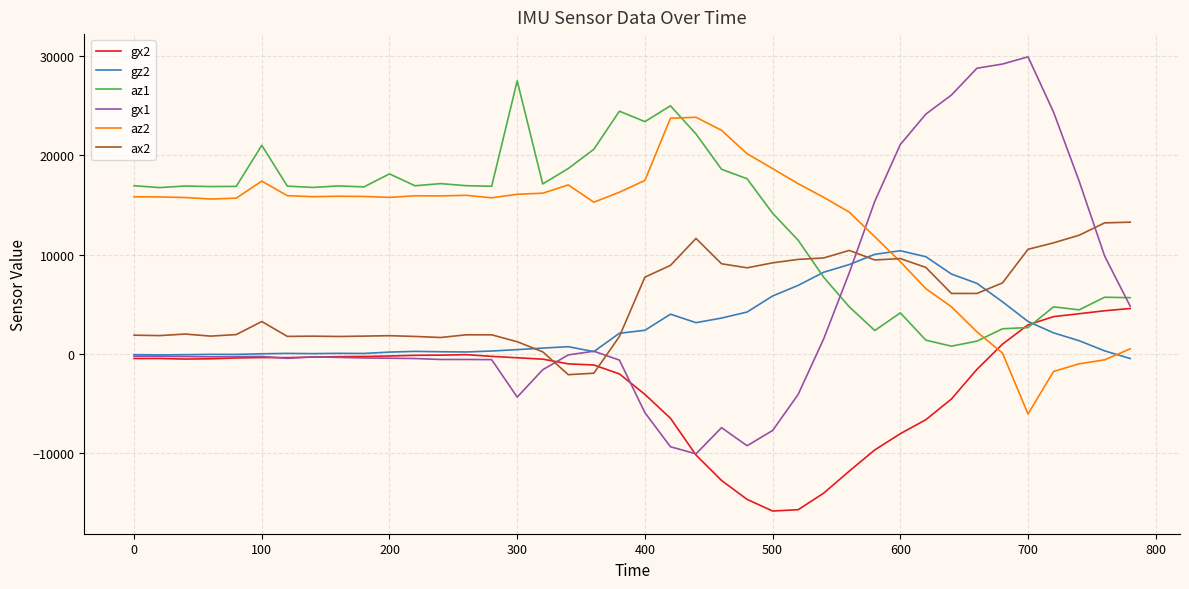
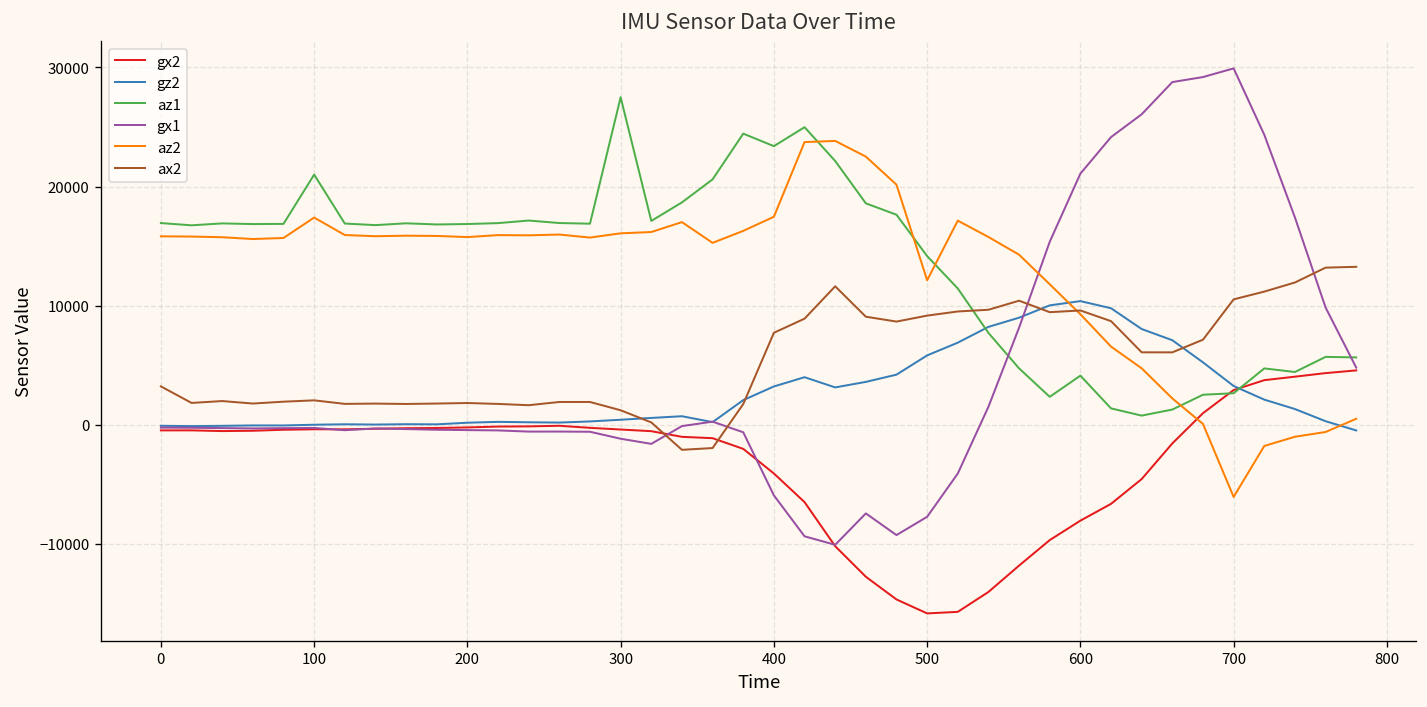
  {
    "gx2": {
      "300": 0,
      "400": -4000,
      "500": -16000,
      "600": -8000,
      "700": 3000
    },
    "gz2": {
      "100": 0,
      "200": 0,
      "300": 0,
-     "400": 2000,
+     "400": 3000,
      "500": 6000,
      "600": 10000,
      "700": 3000
    },
    "az1": {
      "0": 17000,
      "100": 21000,
-     "200": 18000,
+     "200": 17000,
      "300": 27000,
      "400": 23000,
      "500": 14000,
      "600": 4000,
      "700": 3000
    },
    "gx1": {
-     "300": -4000,
+     "300": -1000,
      "400": -6000,
      "500": -8000,
      "600": 21000,
      "700": 30000
    },
    "az2": {
      "0": 16000,
      "100": 17000,
      "200": 16000,
      "300": 16000,
      "400": 17000,
-     "500": 19000,
+     "500": 12000,
      "600": 9000,
      "700": -6000
    },
    "ax2": {
-     "0": 2000,
-     "100": 3000,
+     "0": 3000,
+     "100": 2000,
      "200": 2000,
      "300": 1000,
      "400": 8000,
      "500": 9000,
      "600": 10000,
      "700": 11000
    }
  }
